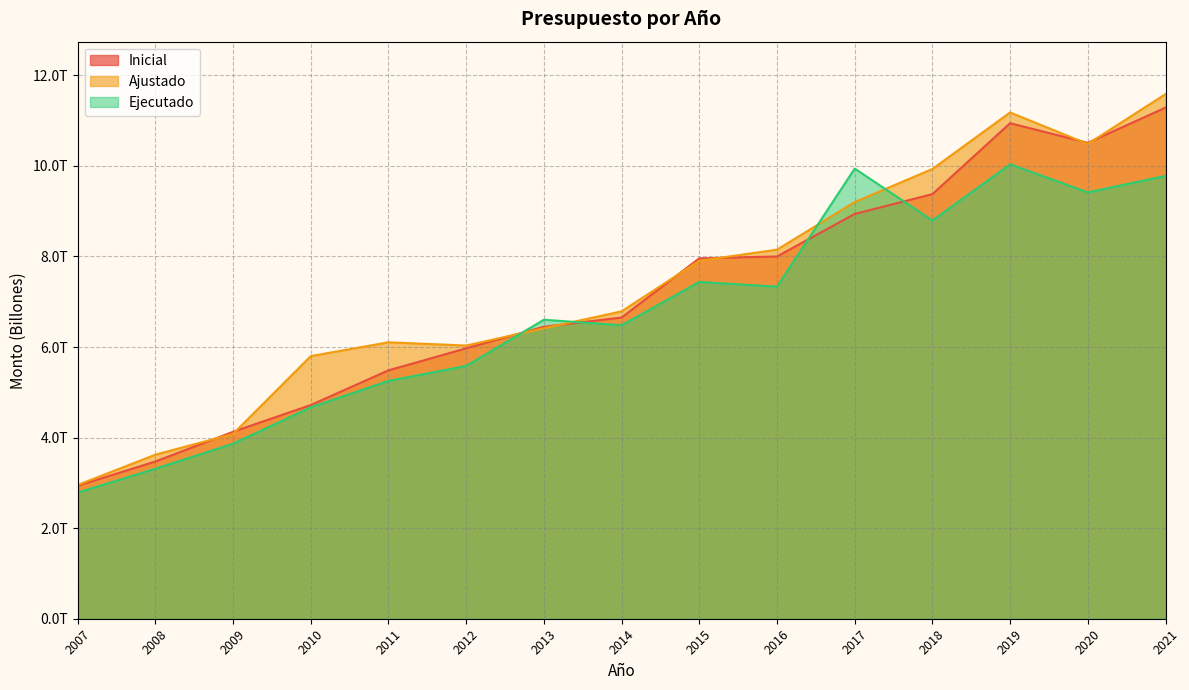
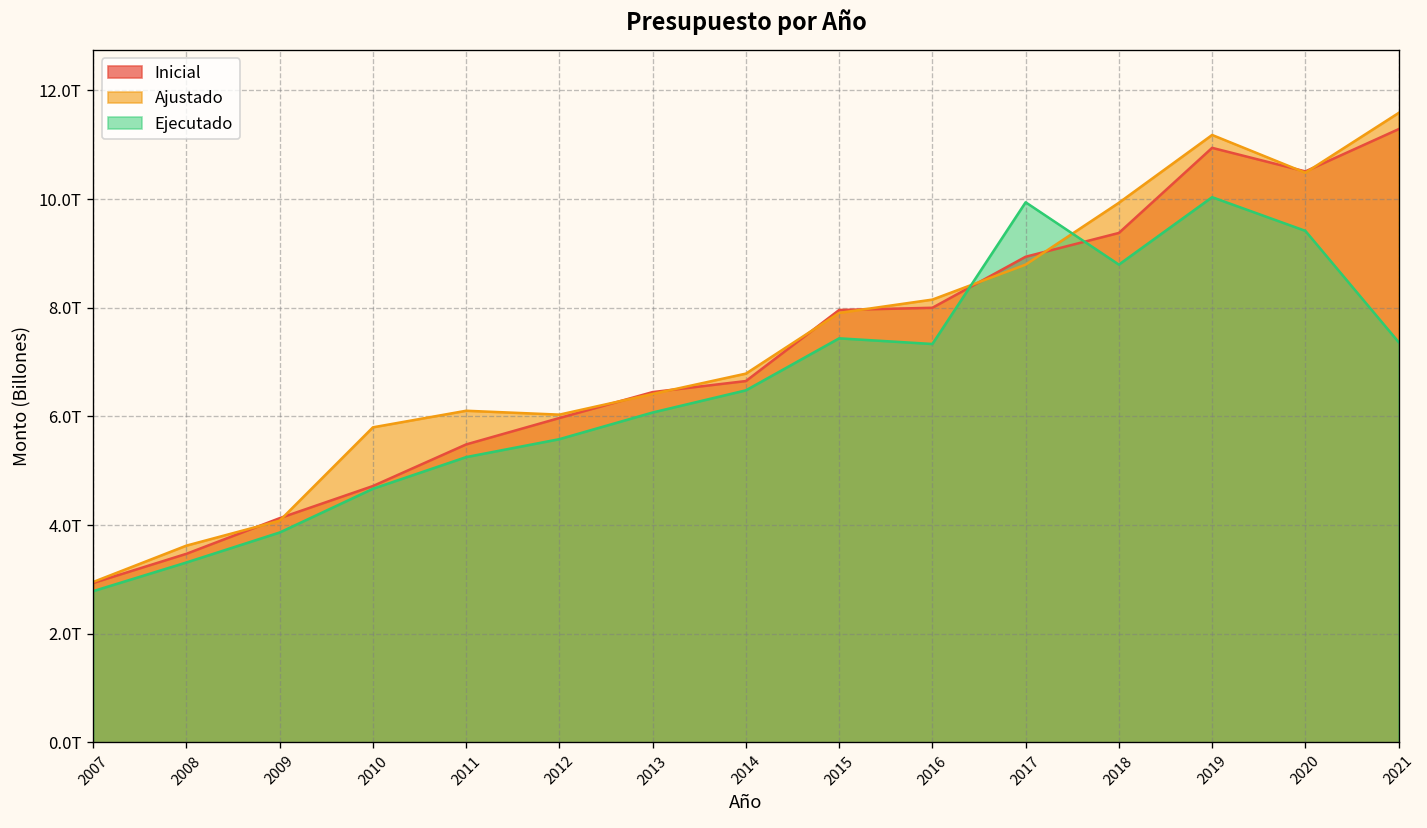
  {
    "Inicial": {
      "2008": "3.5T",
      "2011": "5.5T",
      "2012": "6.0T",
      "2014": "6.7T",
      "2016": "8.0T",
      "2017": "8.9T",
      "2018": "9.4T",
      "2019": "10.9T",
      "2021": "11.3T"
    },
    "Ajustado": {
      "2008": "3.6T",
      "2010": "5.8T",
      "2011": "6.1T",
      "2012": "6.0T",
      "2014": "6.8T",
      "2016": "8.2T",
-     "2017": "9.2T",
+     "2017": "8.8T",
      "2018": "9.9T",
      "2019": "11.2T",
      "2021": "11.6T"
    },
    "Ejecutado": {
      "2007": "2.8T",
      "2008": "3.3T",
      "2009": "3.9T",
      "2011": "5.3T",
      "2012": "5.6T",
-     "2013": "6.6T",
+     "2013": "6.1T",
      "2014": "6.5T",
      "2015": "7.4T",
      "2016": "7.3T",
      "2017": "9.9T",
      "2018": "8.8T",
      "2019": "10.0T",
      "2020": "9.4T",
-     "2021": "9.8T"
+     "2021": "7.4T"
    }
  }
